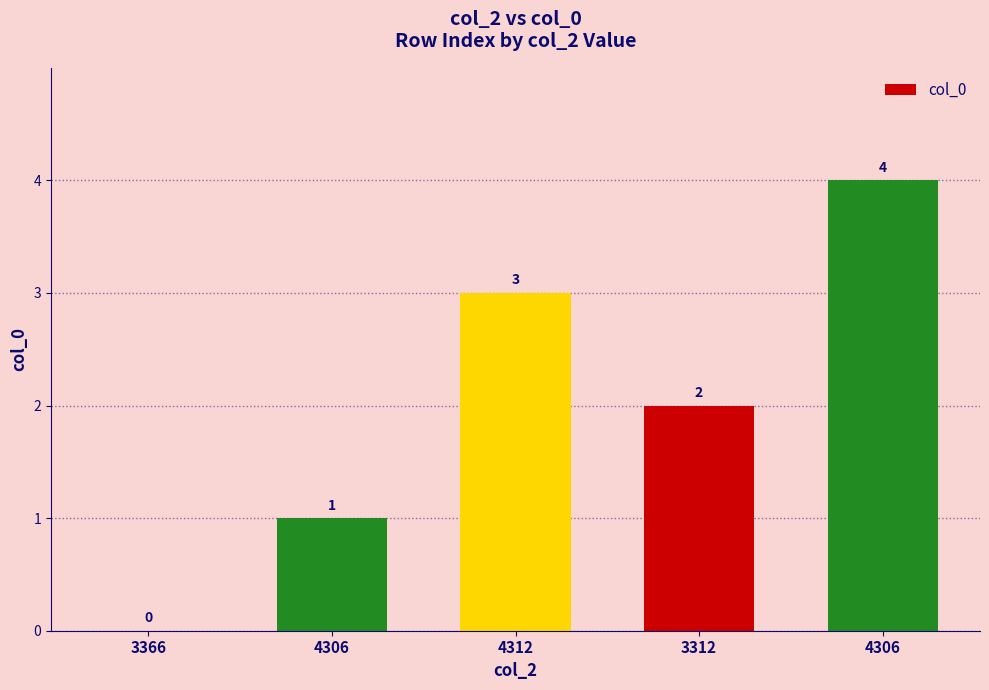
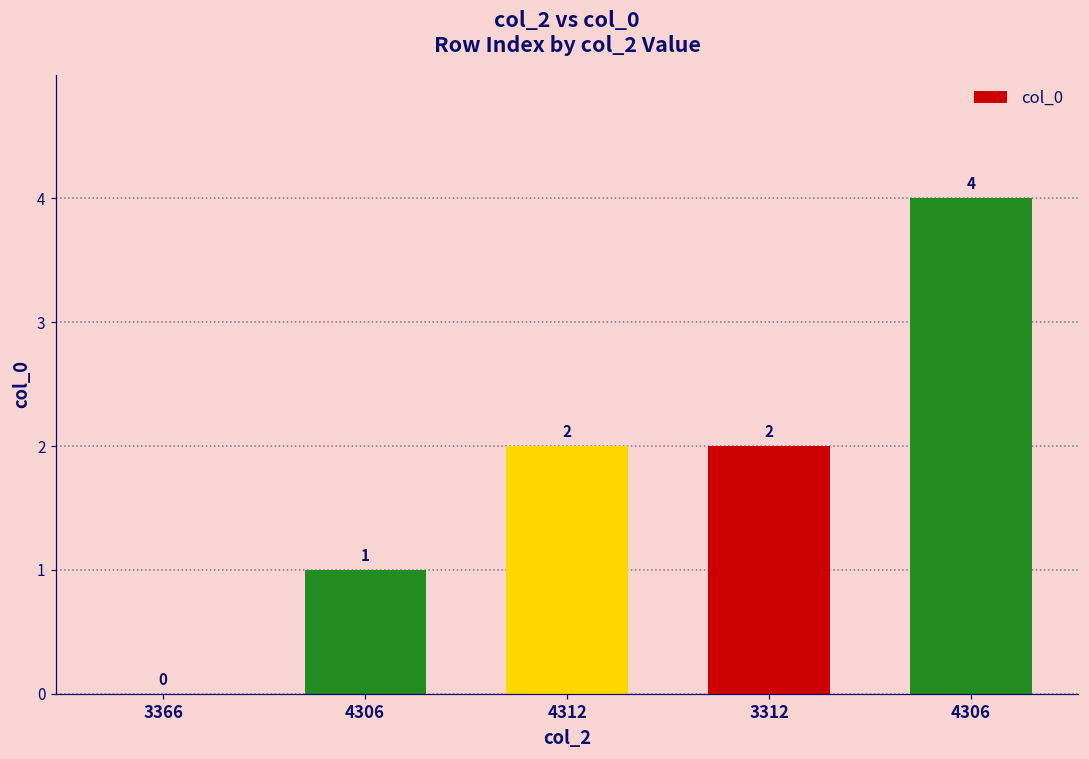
  {
    "3366": 0,
-   "4312": 3,
+   "4312": 2,
    "3312": 2
  }
